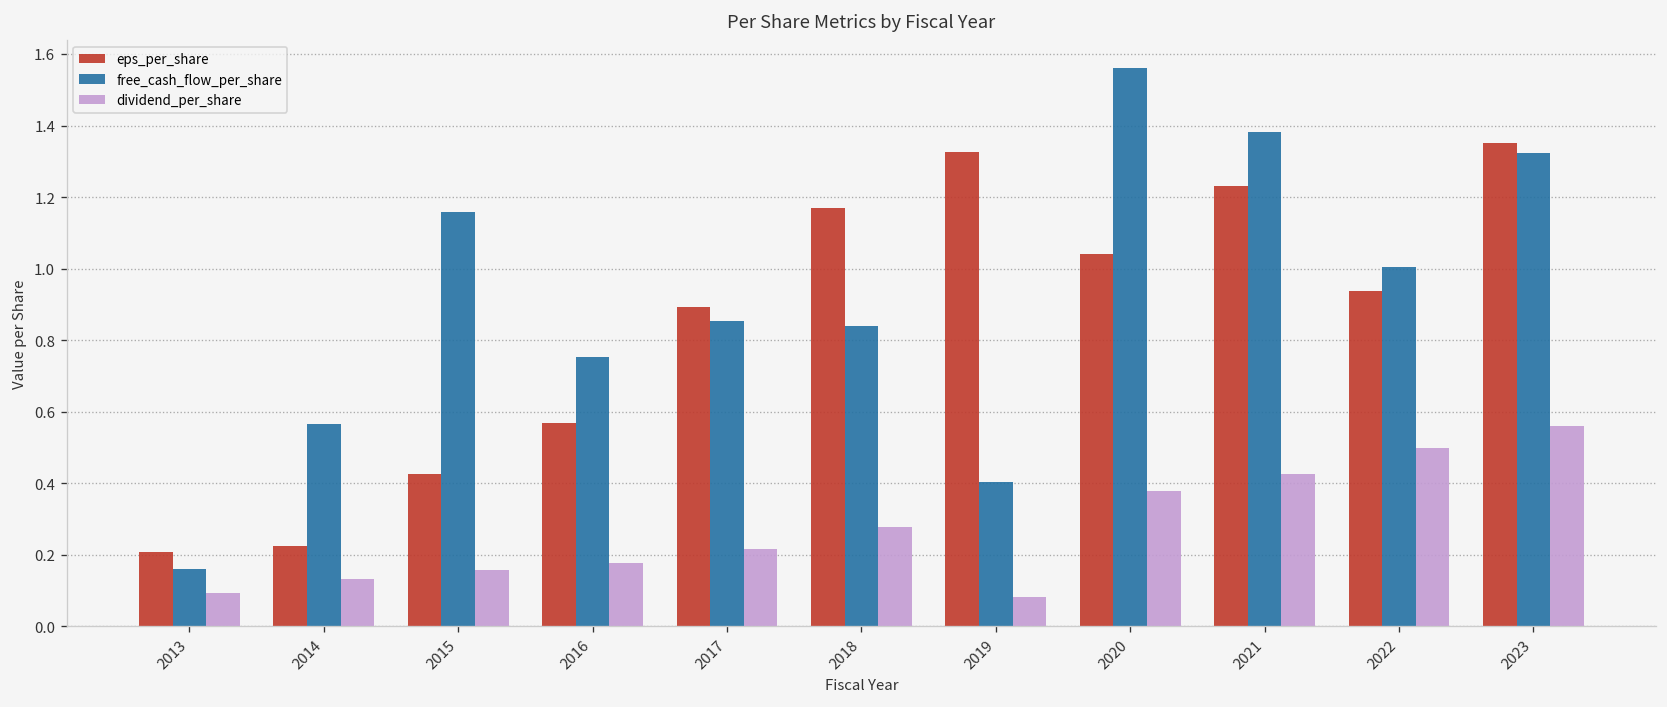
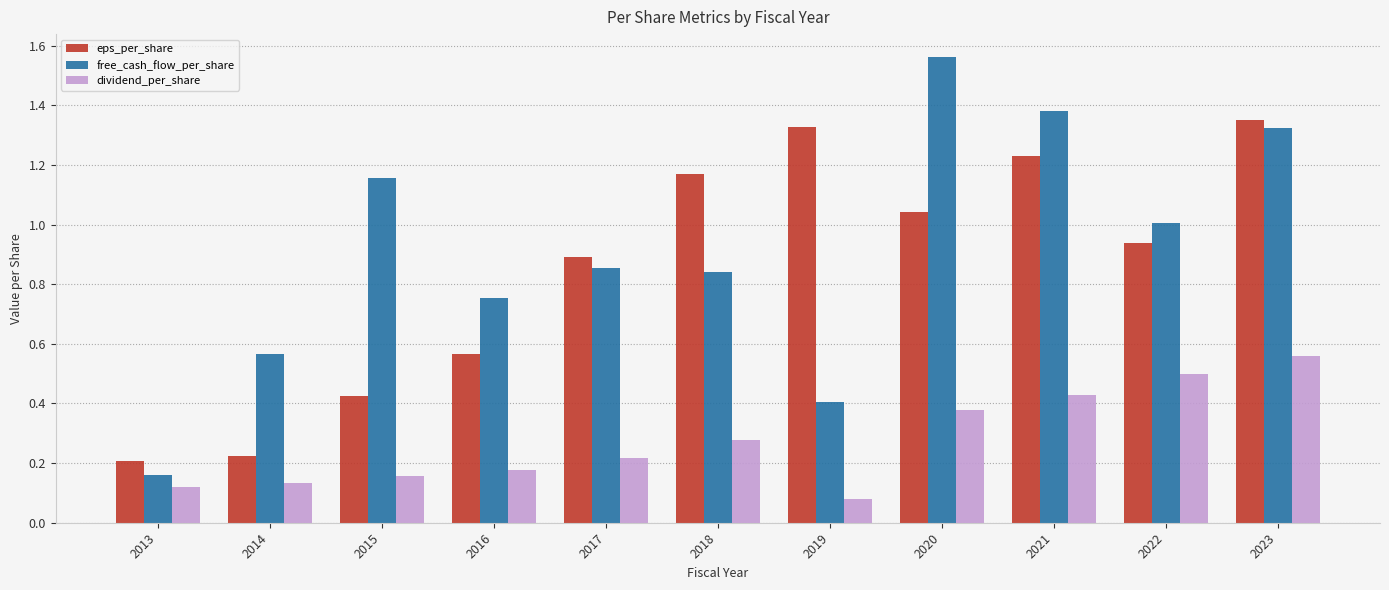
  {
    "eps_per_share": {
      "2013": 0.21,
      "2014": 0.23,
      "2015": 0.43,
      "2016": 0.57,
      "2017": 0.89,
      "2018": 1.17,
      "2019": 1.33,
      "2020": 1.04,
      "2021": 1.23,
      "2022": 0.94,
      "2023": 1.35
    },
    "free_cash_flow_per_share": {
      "2013": 0.16,
      "2014": 0.57,
      "2015": 1.16,
      "2016": 0.75,
      "2017": 0.85,
      "2018": 0.84,
      "2019": 0.40,
      "2020": 1.56,
      "2021": 1.38,
      "2022": 1.01,
      "2023": 1.32
    },
    "dividend_per_share": {
-     "2013": 0.09,
+     "2013": 0.12,
      "2014": 0.13,
      "2015": 0.16,
      "2016": 0.18,
      "2017": 0.22,
      "2018": 0.28,
      "2019": 0.08,
      "2020": 0.38,
      "2021": 0.43,
      "2022": 0.50,
      "2023": 0.56
    }
  }
